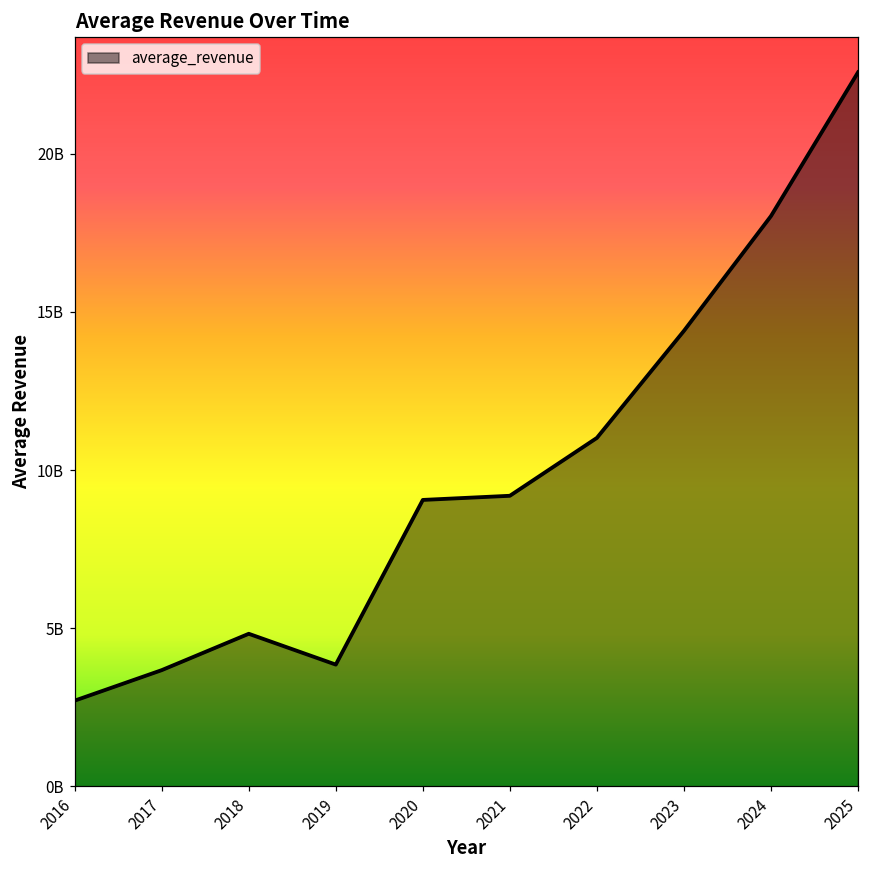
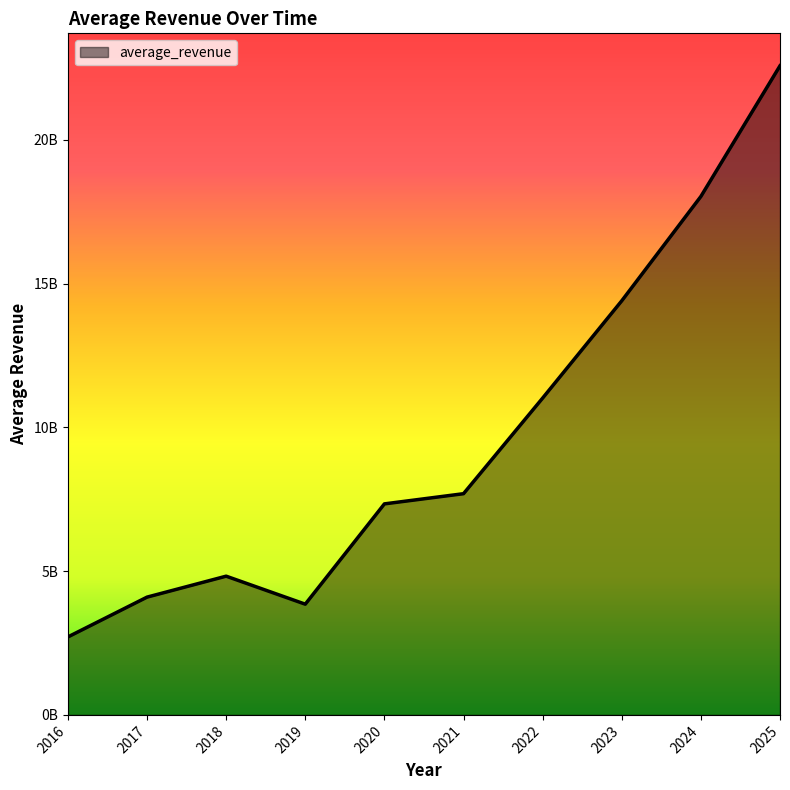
  {
    "2016": 2700000000,
-   "2017": 3700000000,
+   "2017": 4100000000,
    "2018": 4800000000,
    "2019": 3900000000,
-   "2020": 9100000000,
-   "2021": 9200000000,
+   "2020": 7300000000,
+   "2021": 7700000000,
    "2022": 11000000000,
    "2023": 14400000000,
    "2024": 18000000000,
    "2025": 22600000000
  }
